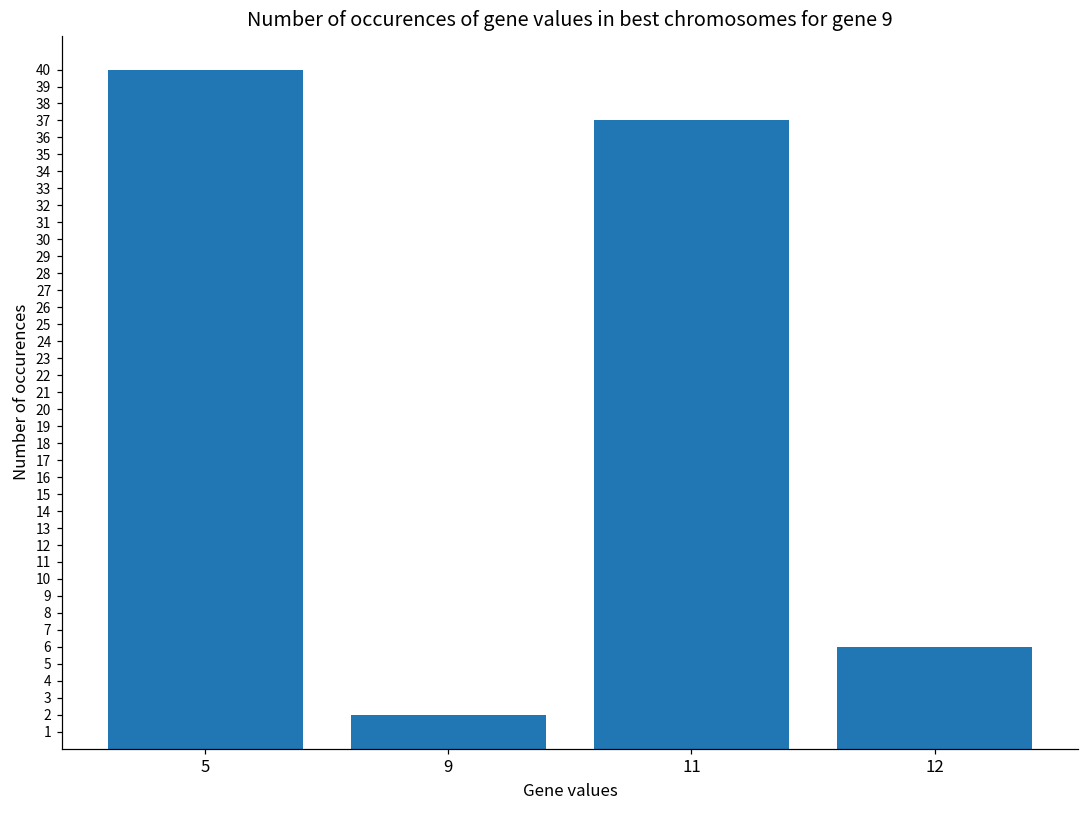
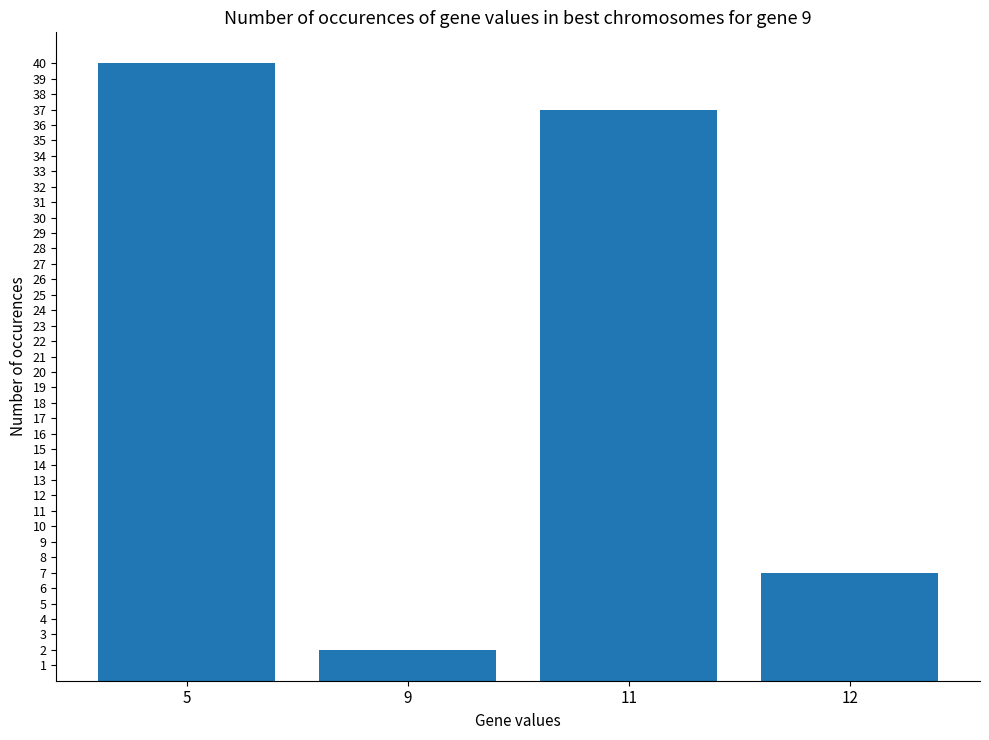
  {
    "5": 40,
    "9": 2,
    "11": 37,
-   "12": 6
+   "12": 7
  }
